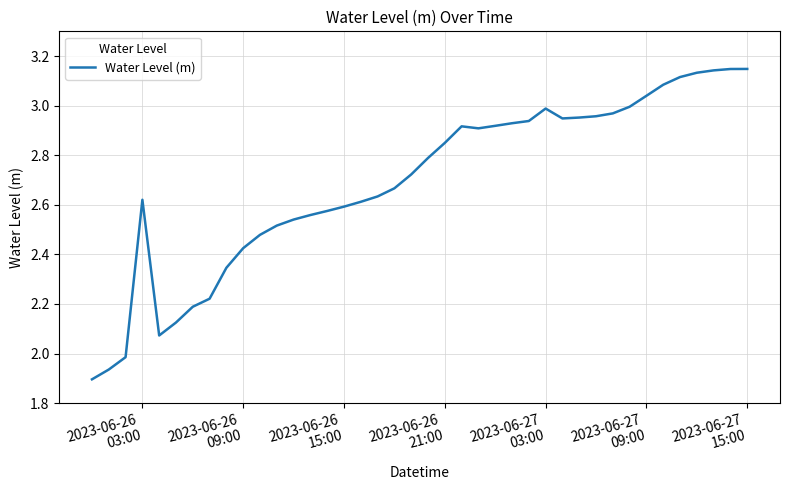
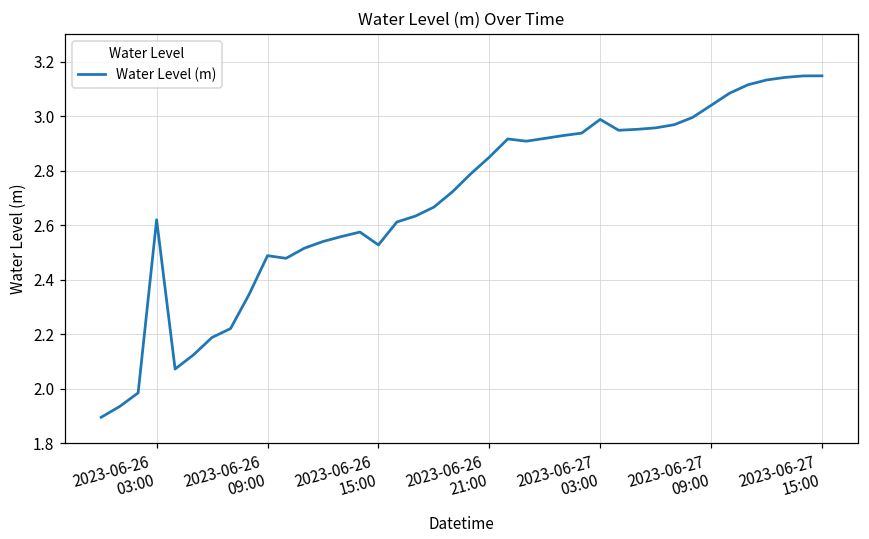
  {
    "2023-06-26 03:00": 2.62,
-   "2023-06-26 09:00": 2.43,
-   "2023-06-26 15:00": 2.59,
+   "2023-06-26 09:00": 2.49,
+   "2023-06-26 15:00": 2.53,
    "2023-06-26 21:00": 2.85,
    "2023-06-27 03:00": 2.99,
    "2023-06-27 09:00": 3.04,
    "2023-06-27 15:00": 3.15
  }
